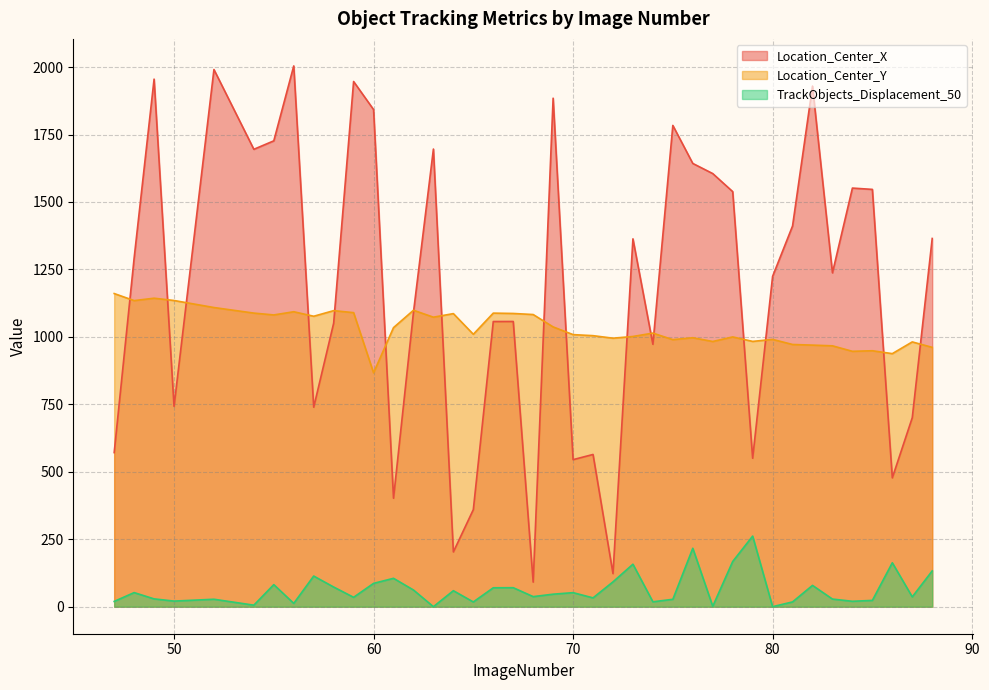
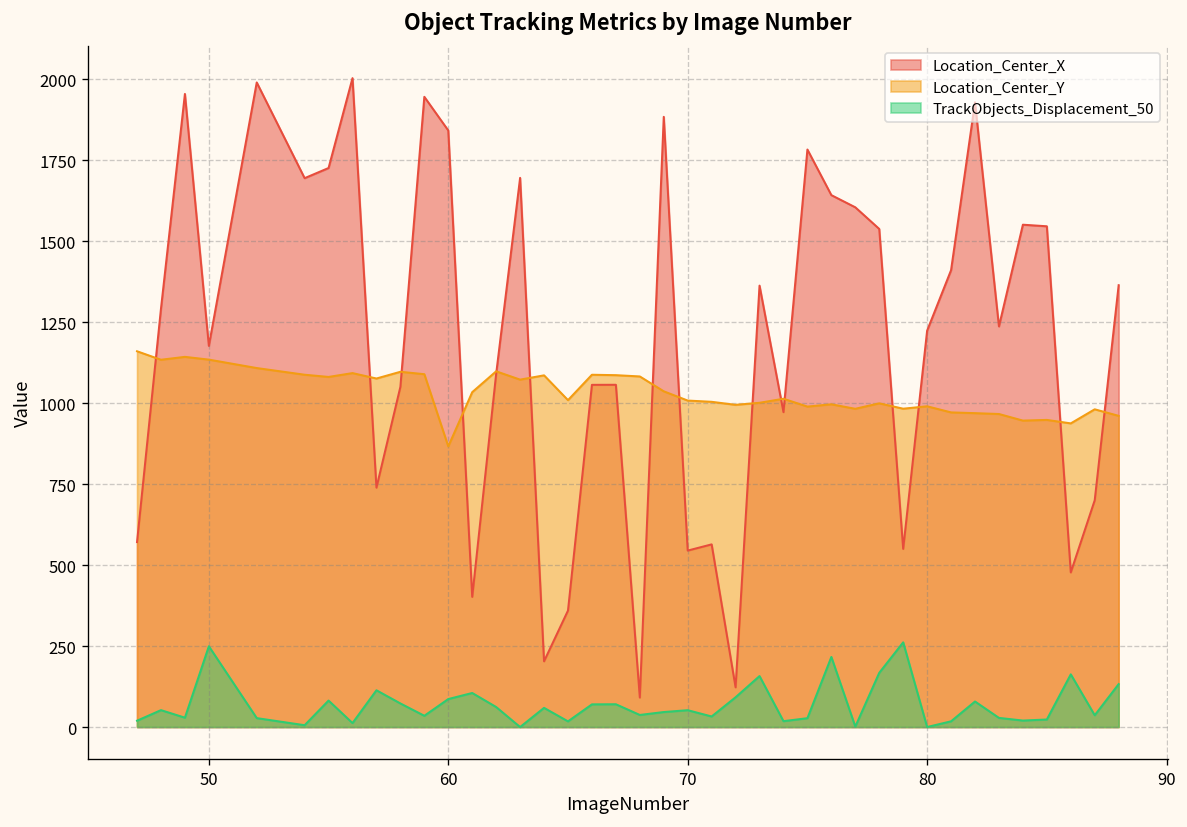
  {
    "Location_Center_X": {
-     "50": 740,
+     "50": 1180,
      "60": 1840,
      "70": 540,
      "80": 1220
    },
    "Location_Center_Y": {
      "50": 1130,
      "60": 870,
      "70": 1010,
      "80": 990
    },
    "TrackObjects_Displacement_50": {
-     "50": 20,
+     "50": 250,
      "60": 90,
      "70": 50,
      "80": 0
    }
  }
